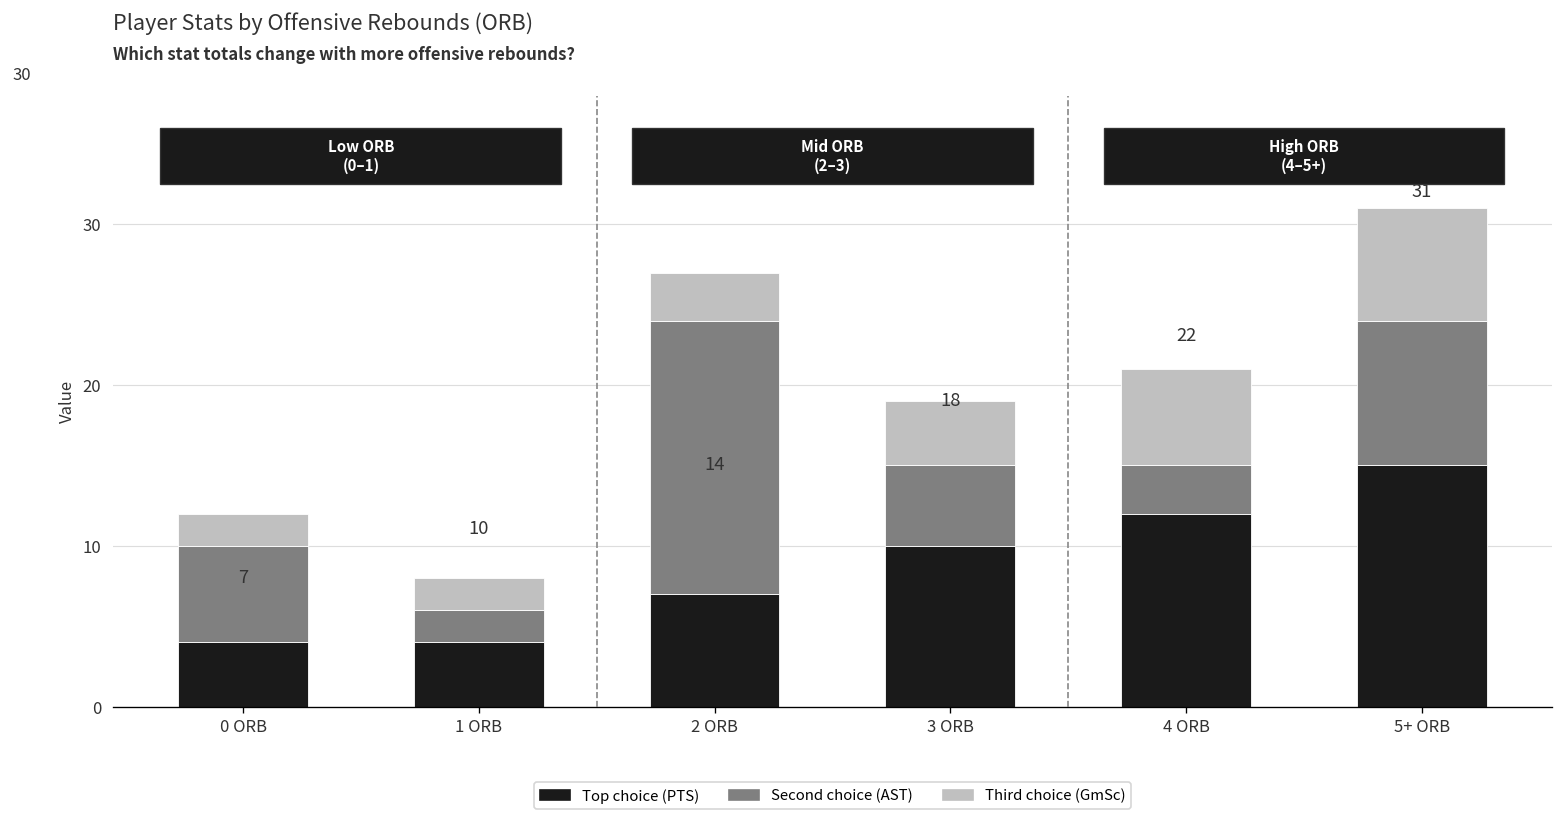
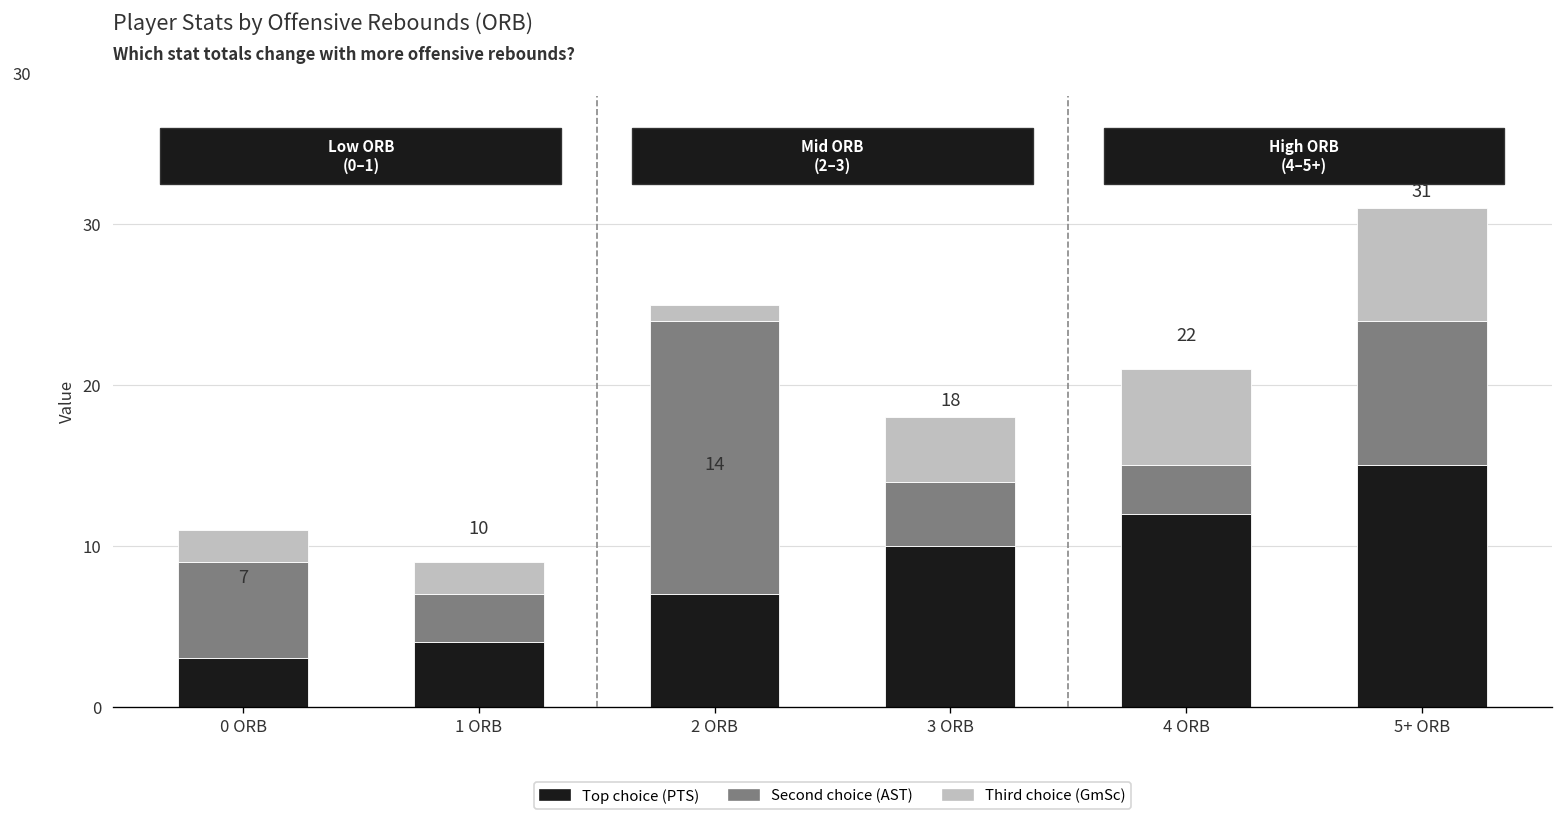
  {
    "Top choice (PTS)": {
-     "0 ORB": 4,
+     "0 ORB": 3,
      "1 ORB": 4,
      "2 ORB": 7,
      "3 ORB": 10,
      "4 ORB": 12,
      "5+ ORB": 15
    },
    "Second choice (AST)": {
-     "1 ORB": 2,
-     "3 ORB": 5,
+     "1 ORB": 3,
+     "3 ORB": 4,
      "4 ORB": 3,
      "5+ ORB": 9
    },
    "Third choice (GmSc)": {
      "0 ORB": 2,
      "1 ORB": 2,
-     "2 ORB": 3
+     "2 ORB": 1
    }
  }
